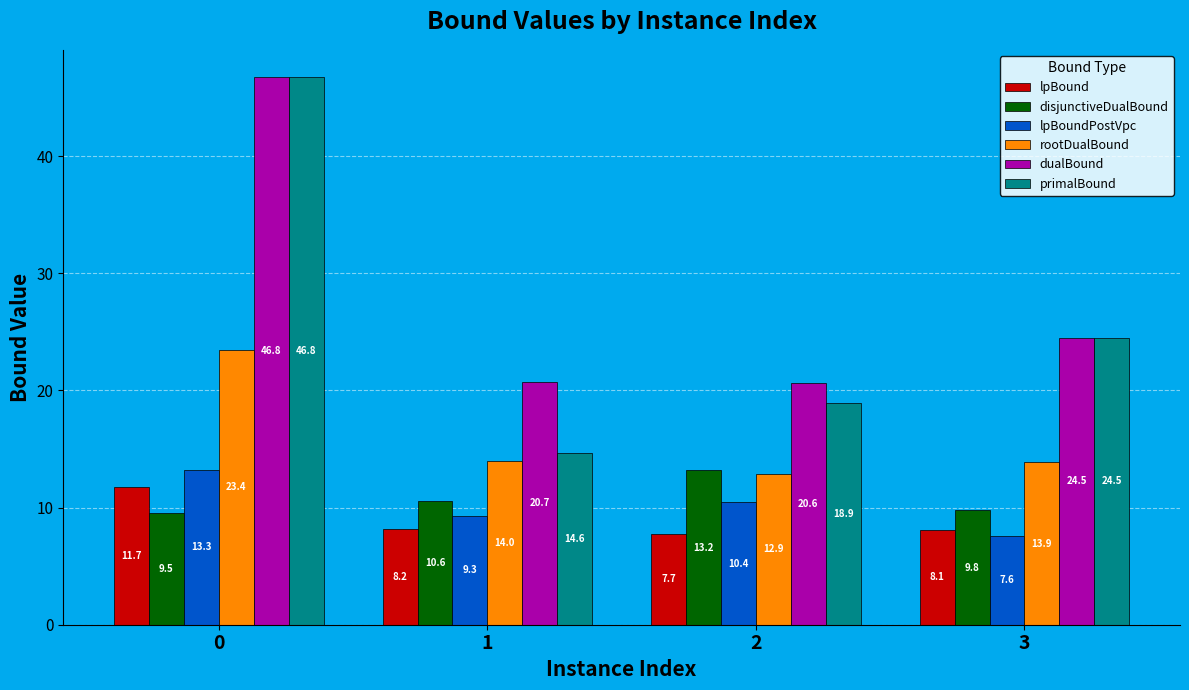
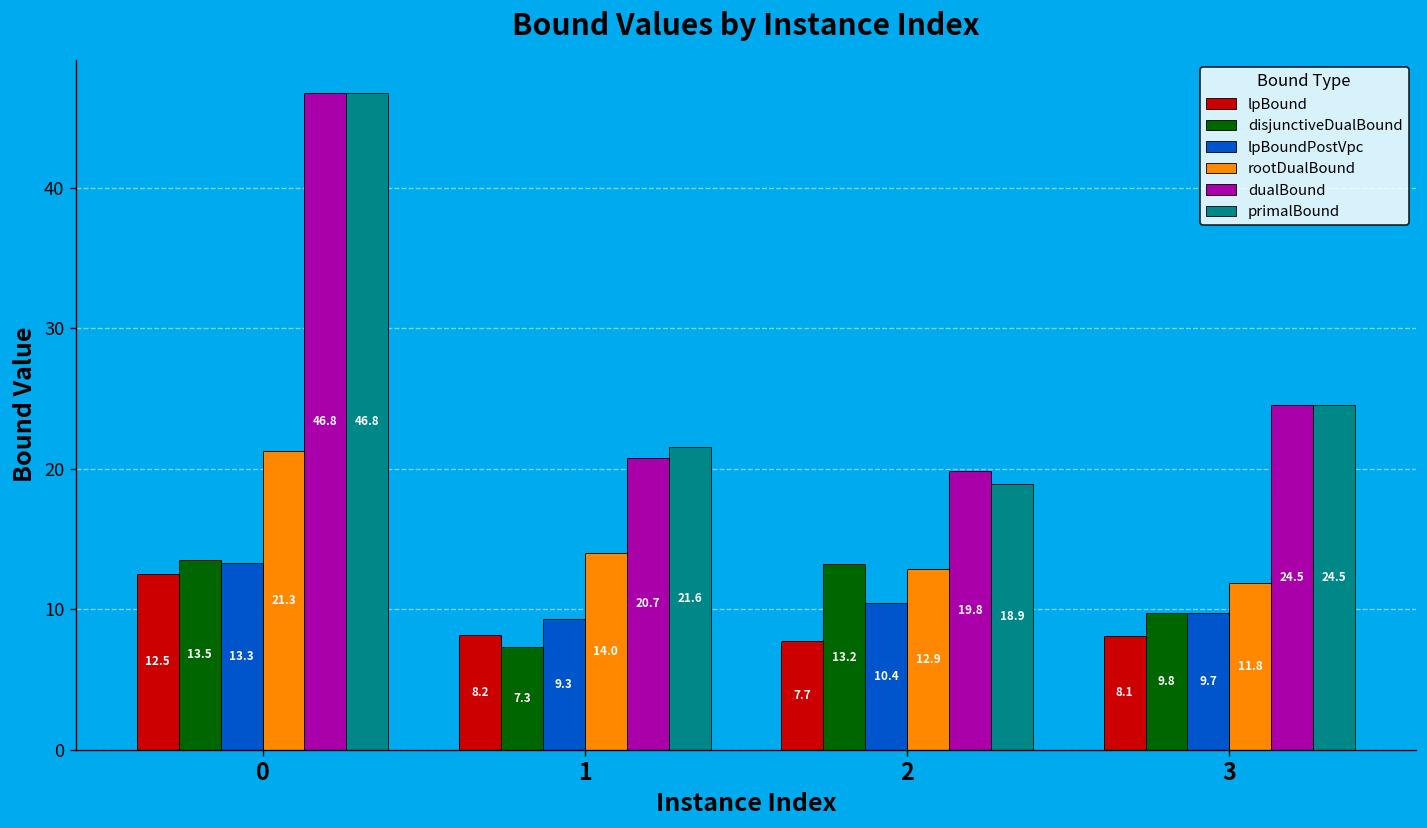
  {
    "lpBound": {
-     "0": 11.7,
+     "0": 12.5,
      "1": 8.2,
      "2": 7.7,
      "3": 8.1
    },
    "disjunctiveDualBound": {
-     "0": 9.5,
-     "1": 10.6,
+     "0": 13.5,
+     "1": 7.3,
      "2": 13.2,
      "3": 9.8
    },
    "lpBoundPostVpc": {
      "0": 13.3,
      "1": 9.3,
      "2": 10.4,
-     "3": 7.6
+     "3": 9.7
    },
    "rootDualBound": {
-     "0": 23.4,
+     "0": 21.3,
      "1": 14.0,
      "2": 12.9,
-     "3": 13.9
+     "3": 11.8
    },
    "dualBound": {
      "0": 46.8,
      "1": 20.7,
-     "2": 20.6,
+     "2": 19.8,
      "3": 24.5
    },
    "primalBound": {
      "0": 46.8,
-     "1": 14.6,
+     "1": 21.6,
      "2": 18.9,
      "3": 24.5
    }
  }
